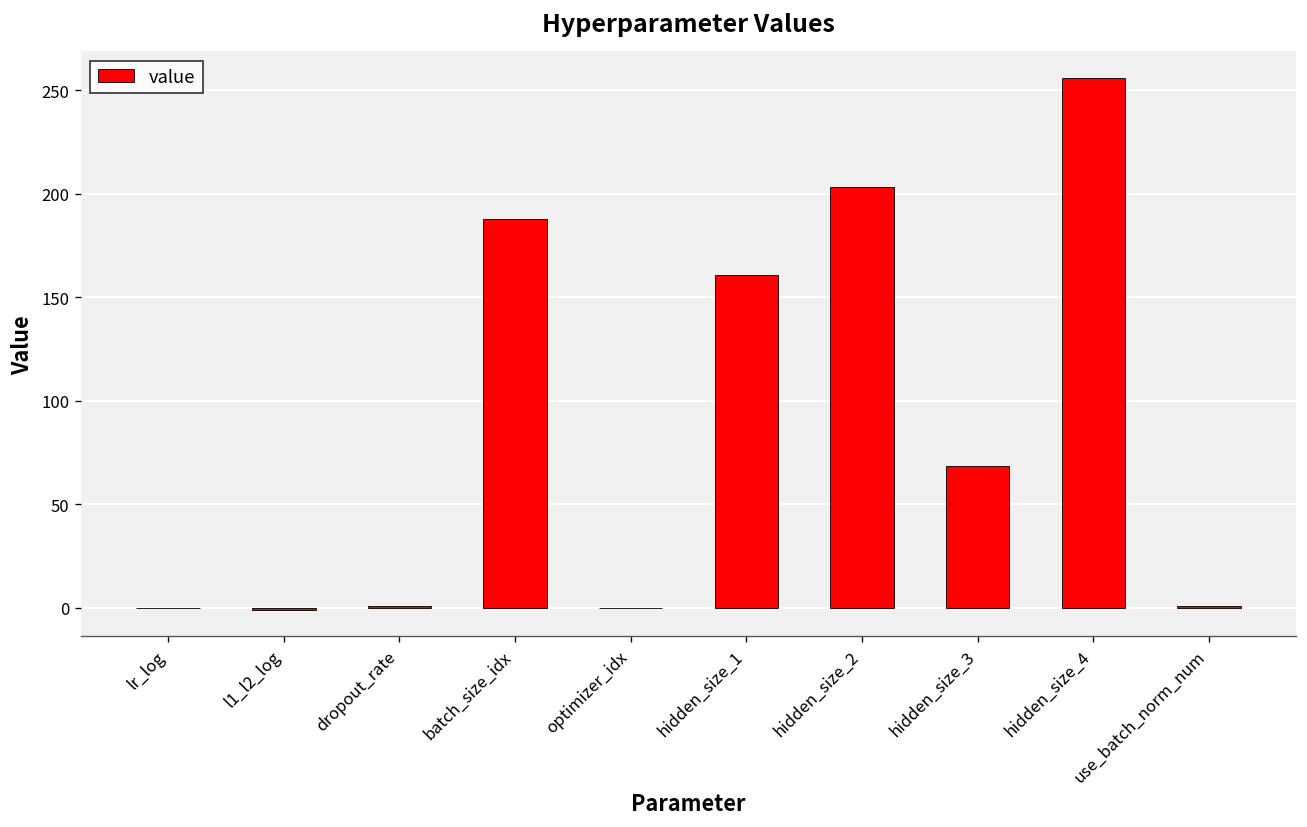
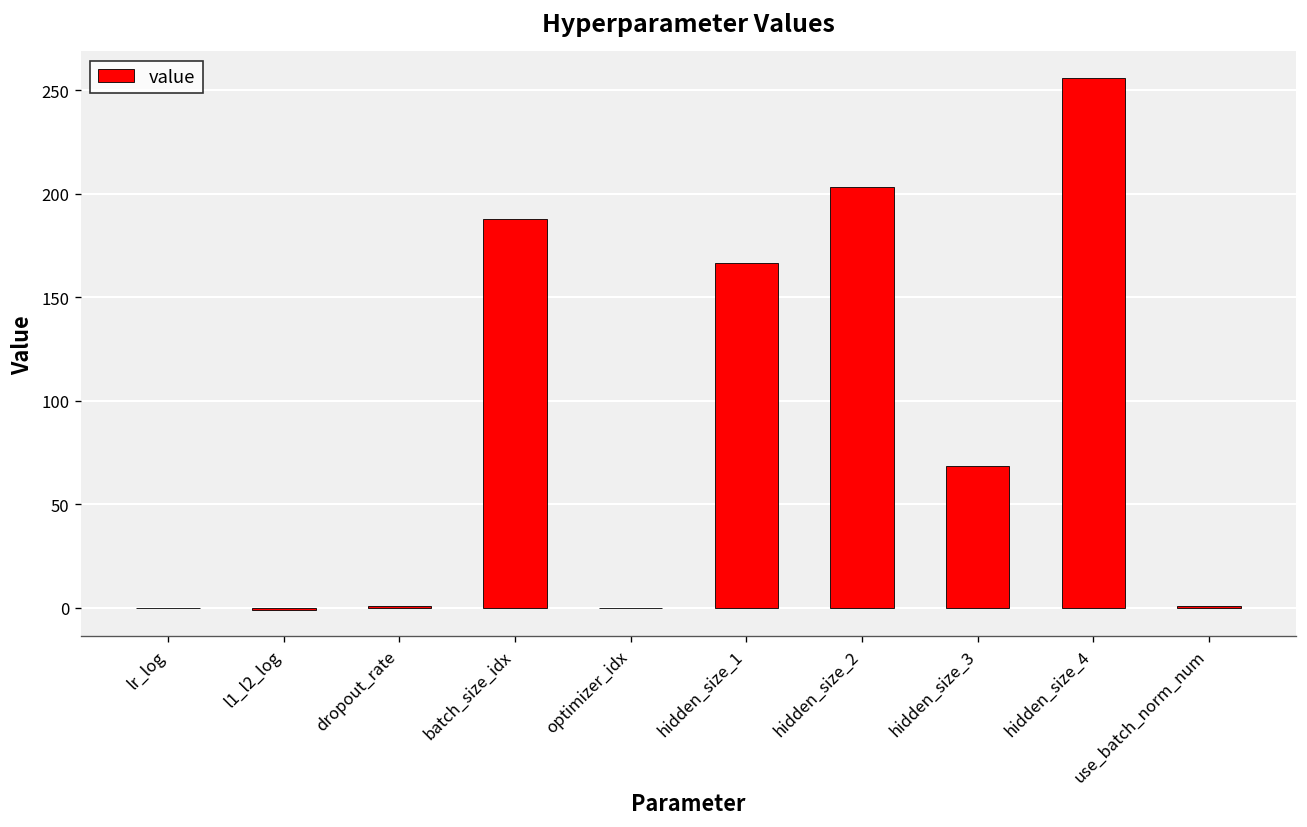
  {
    "batch_size_idx": 188,
    "optimizer_idx": 0,
-   "hidden_size_1": 161,
+   "hidden_size_1": 166,
    "hidden_size_2": 203,
    "hidden_size_3": 69,
    "hidden_size_4": 256
  }
